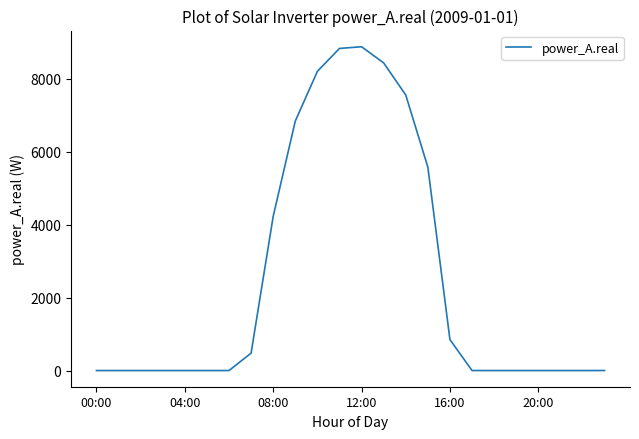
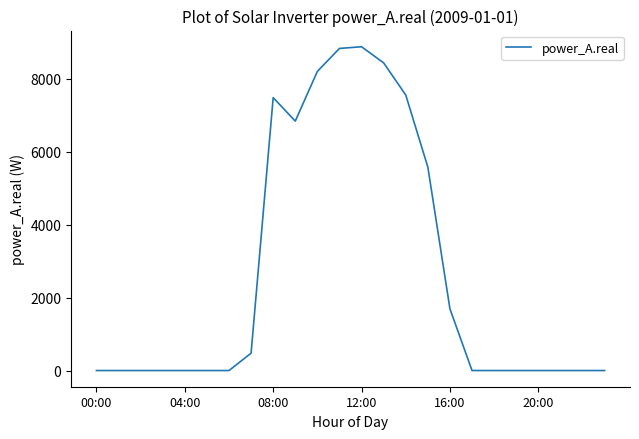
  {
    "00:00": 0,
    "04:00": 0,
-   "08:00": 4200,
+   "08:00": 7500,
    "12:00": 8900,
-   "16:00": 800,
+   "16:00": 1700,
    "20:00": 0
  }
